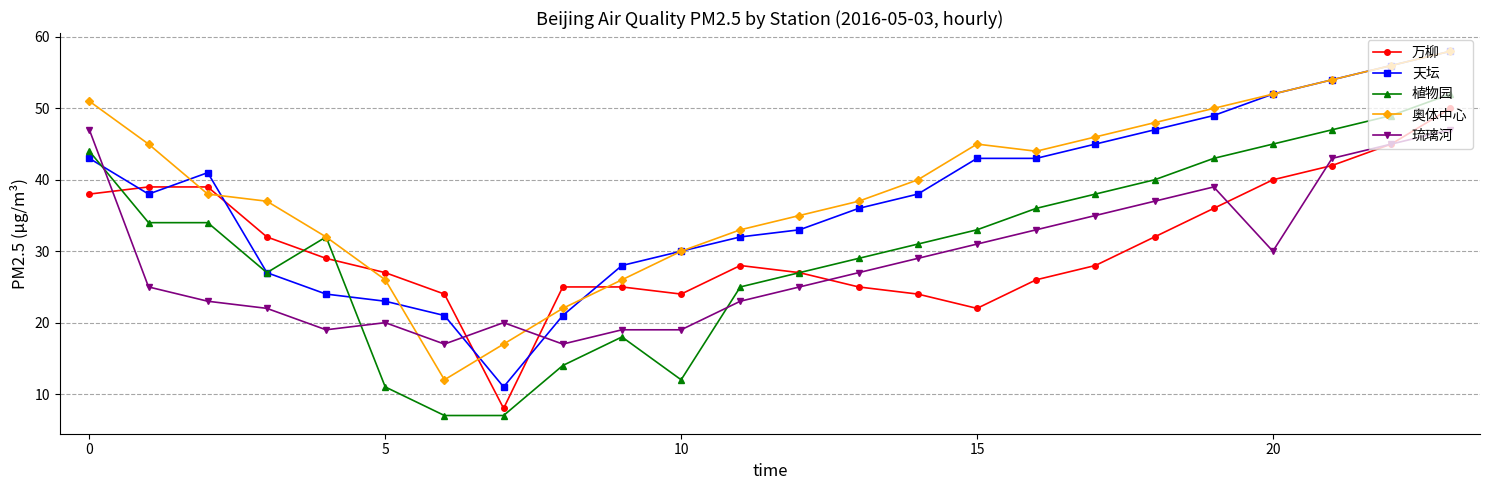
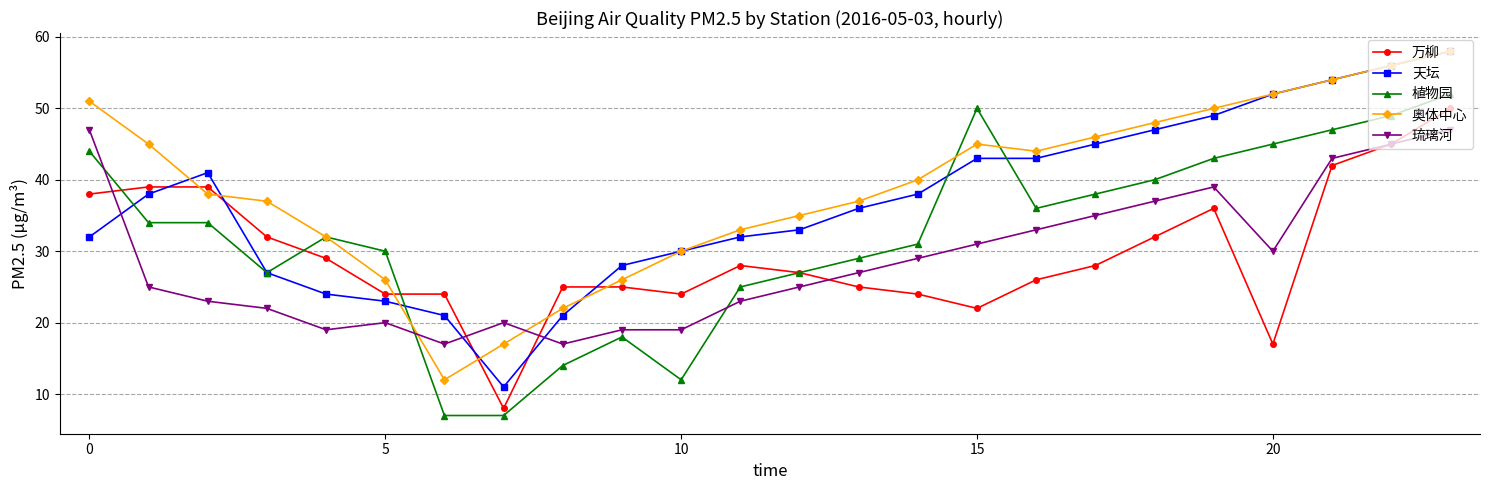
  {
    "万柳": {
      "0": 38,
-     "5": 27,
+     "5": 24,
      "10": 24,
      "15": 22,
-     "20": 40
+     "20": 17
    },
    "天坛": {
-     "0": 43,
+     "0": 32,
      "5": 23,
      "15": 43
    },
    "植物园": {
      "0": 44,
-     "5": 11,
+     "5": 30,
      "10": 12,
-     "15": 33,
+     "15": 50,
      "20": 45
    },
    "奥体中心": {
      "0": 51,
      "5": 26,
      "15": 45
    },
    "琉璃河": {
      "0": 47,
      "5": 20,
      "10": 19,
      "15": 31,
      "20": 30
    }
  }
